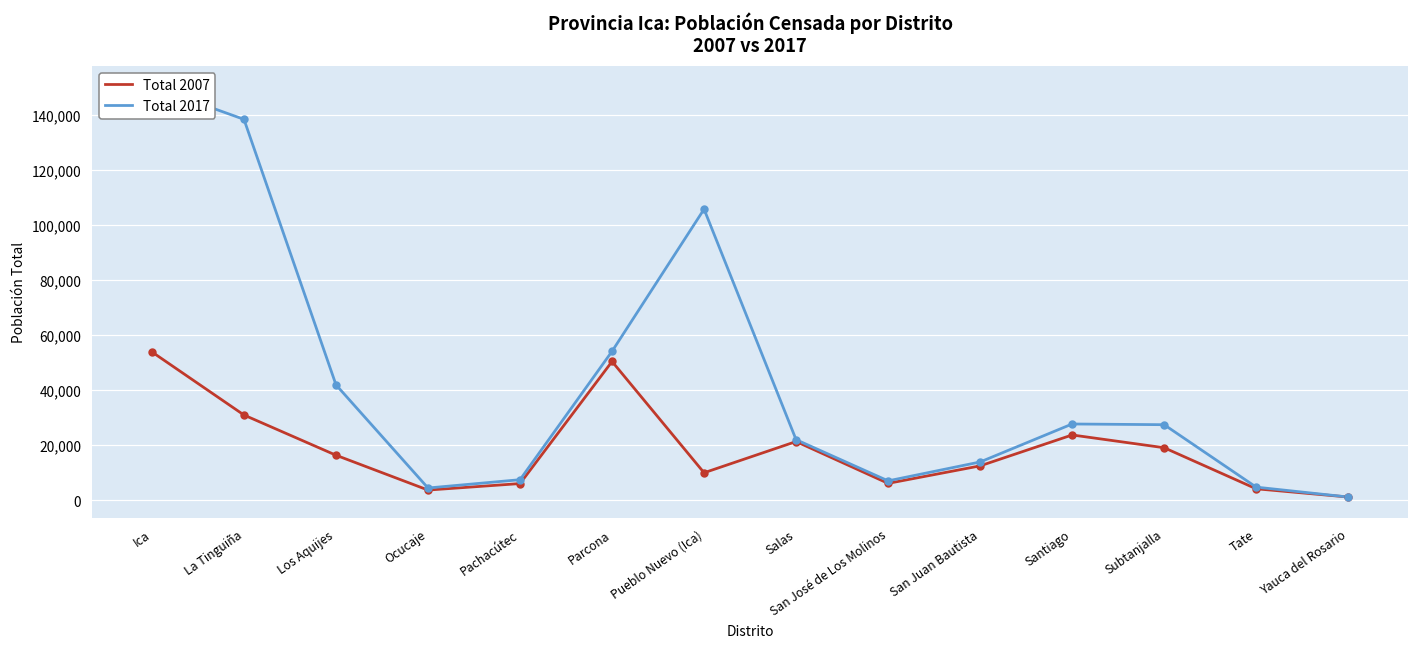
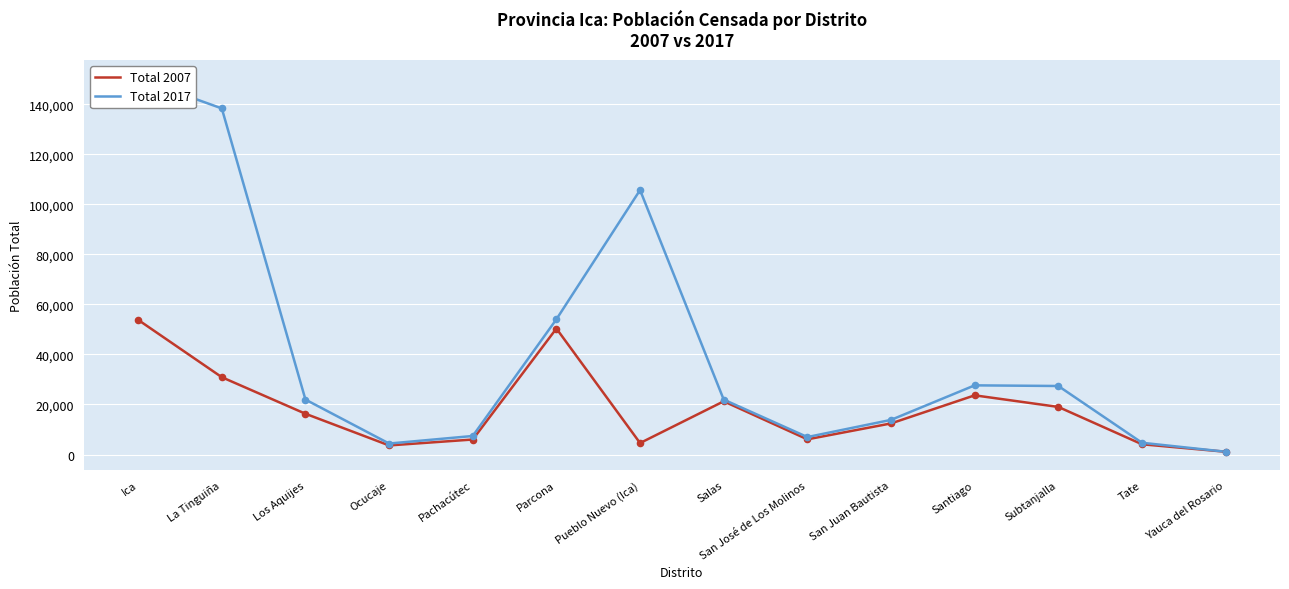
  {
    "Total 2007": {
      "Ica": "54,000",
      "La Tinguiña": "31,000",
      "Los Aquijes": "16,000",
      "Pachacútec": "6,000",
      "Parcona": "50,000",
-     "Pueblo Nuevo (Ica)": "10,000",
+     "Pueblo Nuevo (Ica)": "5,000",
      "San Juan Bautista": "12,000",
      "Santiago": "24,000",
      "Subtanjalla": "19,000"
    },
    "Total 2017": {
      "La Tinguiña": "138,000",
-     "Los Aquijes": "42,000",
+     "Los Aquijes": "22,000",
      "Pachacútec": "7,000",
      "Parcona": "54,000",
      "Pueblo Nuevo (Ica)": "106,000",
      "San Juan Bautista": "14,000",
      "Santiago": "28,000",
      "Subtanjalla": "27,000"
    }
  }
